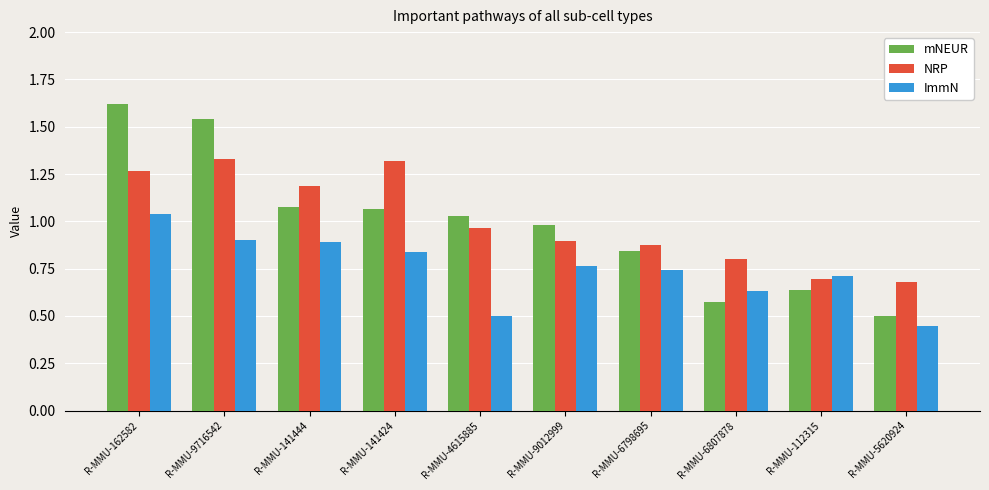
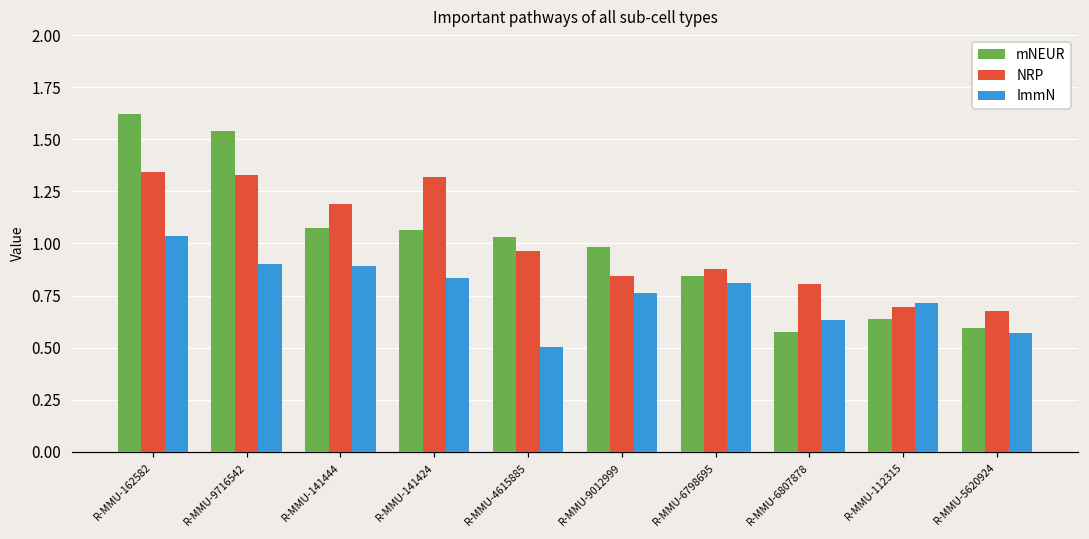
  {
    "mNEUR": {
      "R-MMU-162582": 1.62,
      "R-MMU-9716542": 1.54,
      "R-MMU-141444": 1.08,
      "R-MMU-141424": 1.07,
      "R-MMU-4615885": 1.03,
      "R-MMU-9012999": 0.98,
      "R-MMU-6798695": 0.84,
      "R-MMU-6807878": 0.58,
      "R-MMU-112315": 0.64,
-     "R-MMU-5620924": 0.50
+     "R-MMU-5620924": 0.59
    },
    "NRP": {
-     "R-MMU-162582": 1.27,
+     "R-MMU-162582": 1.35,
      "R-MMU-9716542": 1.33,
      "R-MMU-141444": 1.19,
      "R-MMU-141424": 1.32,
      "R-MMU-4615885": 0.96,
-     "R-MMU-9012999": 0.89,
+     "R-MMU-9012999": 0.84,
      "R-MMU-6798695": 0.88,
      "R-MMU-6807878": 0.80,
      "R-MMU-112315": 0.70,
      "R-MMU-5620924": 0.68
    },
    "ImmN": {
      "R-MMU-162582": 1.04,
      "R-MMU-9716542": 0.90,
      "R-MMU-141444": 0.89,
      "R-MMU-141424": 0.84,
      "R-MMU-4615885": 0.50,
      "R-MMU-9012999": 0.76,
-     "R-MMU-6798695": 0.74,
+     "R-MMU-6798695": 0.81,
      "R-MMU-6807878": 0.63,
      "R-MMU-112315": 0.71,
-     "R-MMU-5620924": 0.45
+     "R-MMU-5620924": 0.57
    }
  }
